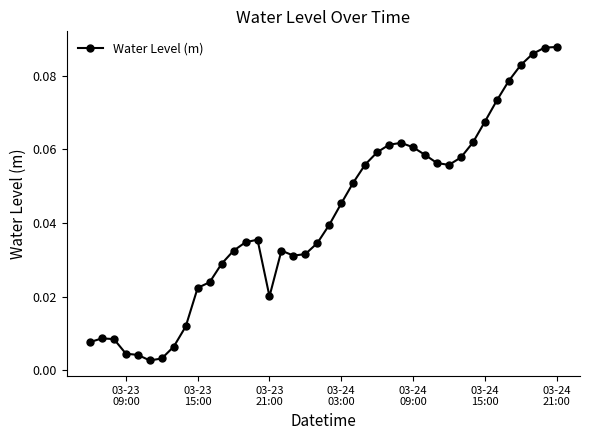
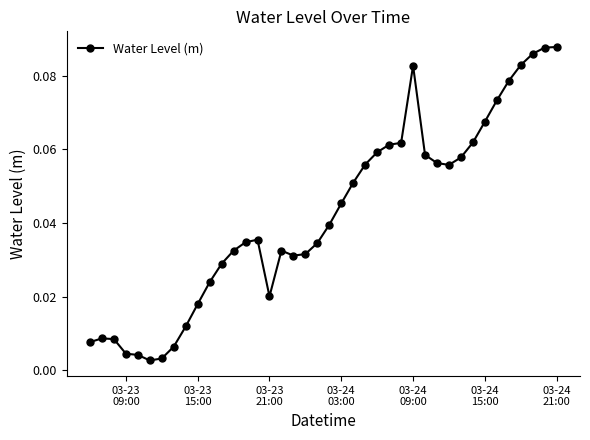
  {
    "03-23 09:00": 0.005,
-   "03-23 15:00": 0.022,
+   "03-23 15:00": 0.018,
    "03-23 21:00": 0.020,
    "03-24 03:00": 0.045,
-   "03-24 09:00": 0.061,
+   "03-24 09:00": 0.083,
    "03-24 15:00": 0.067,
    "03-24 21:00": 0.088
  }
